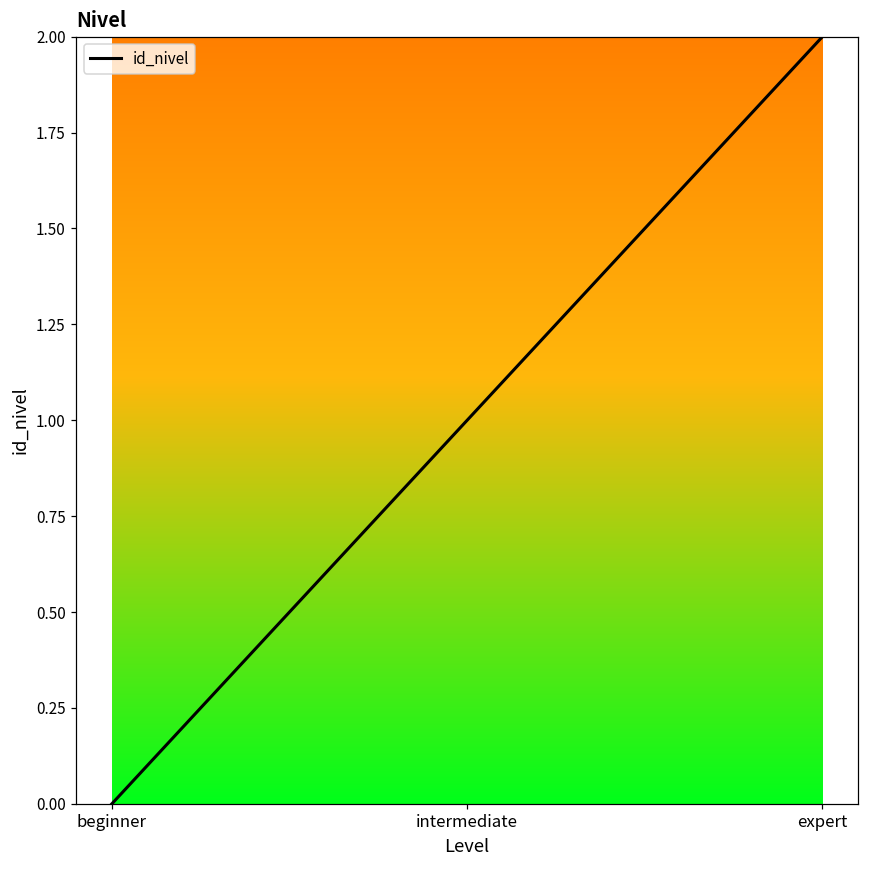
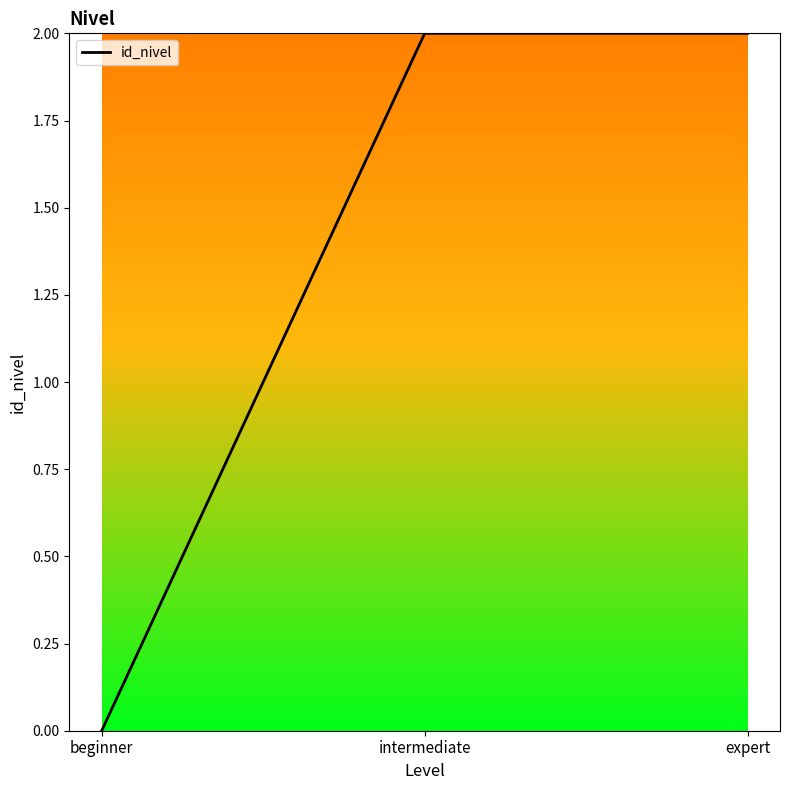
  {
    "beginner": 0,
-   "intermediate": 1,
+   "intermediate": 2,
    "expert": 2
  }
